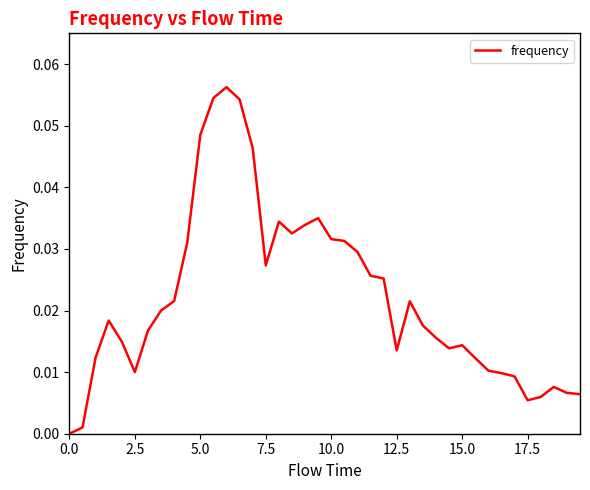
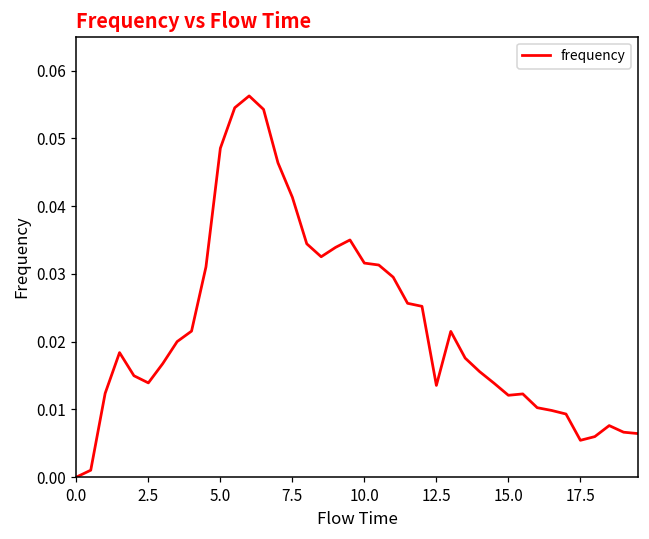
  {
    "0.0": 0.000,
-   "2.5": 0.010,
+   "2.5": 0.014,
    "5.0": 0.049,
-   "7.5": 0.027,
+   "7.5": 0.041,
    "10.0": 0.032,
    "12.5": 0.014,
-   "15.0": 0.014,
+   "15.0": 0.012,
    "17.5": 0.005
  }
